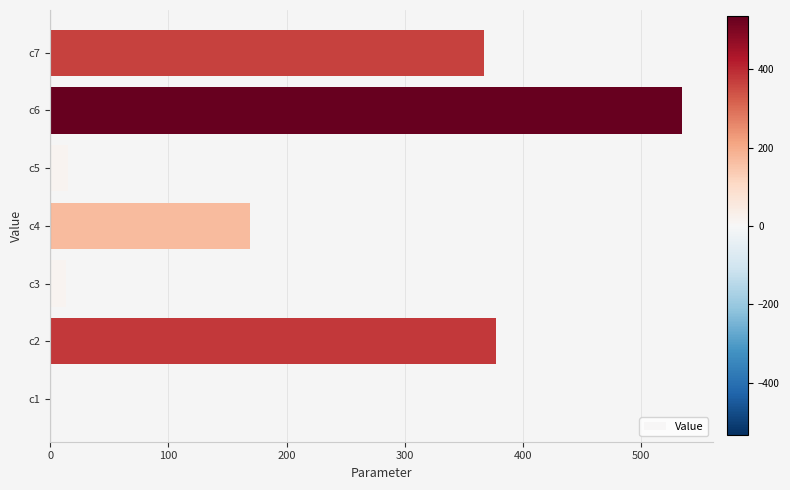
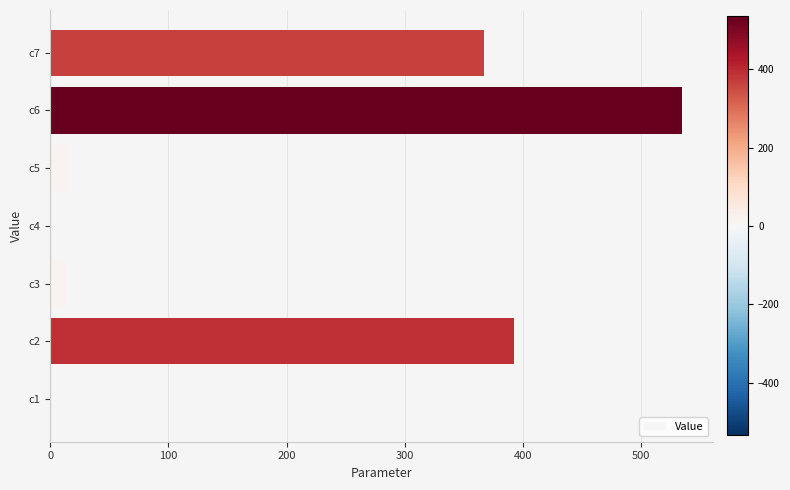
  {
    "c7": 367,
    "c6": 535,
    "c5": 15,
-   "c4": 169,
+   "c4": 0,
    "c3": 13,
-   "c2": 377
+   "c2": 392
  }
